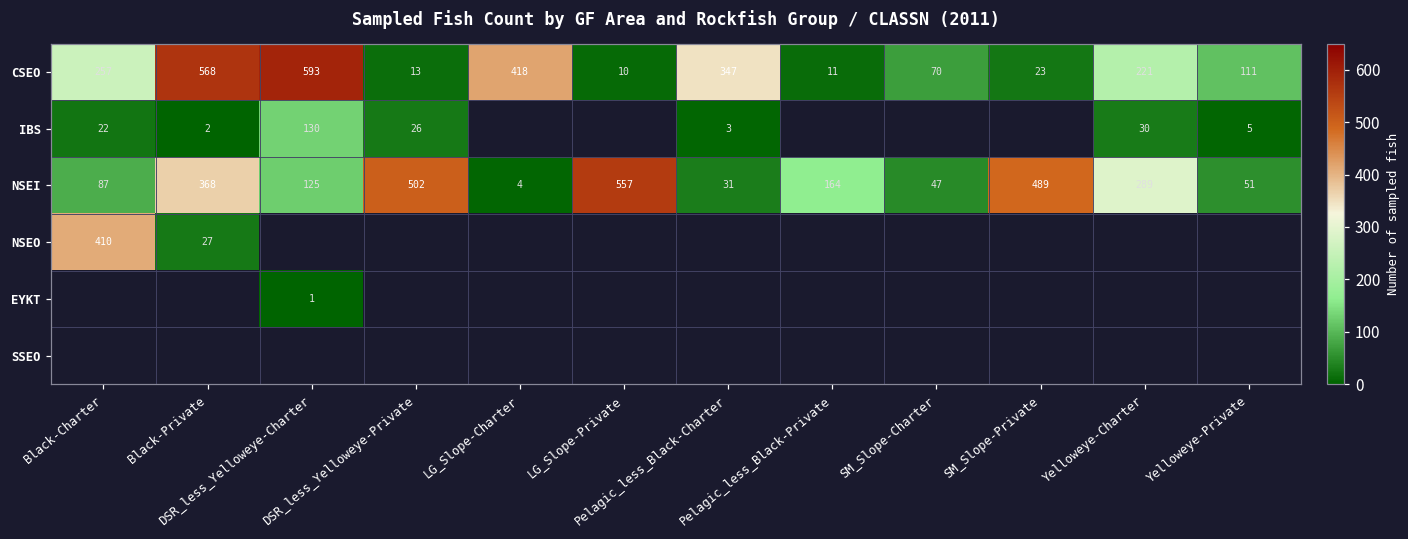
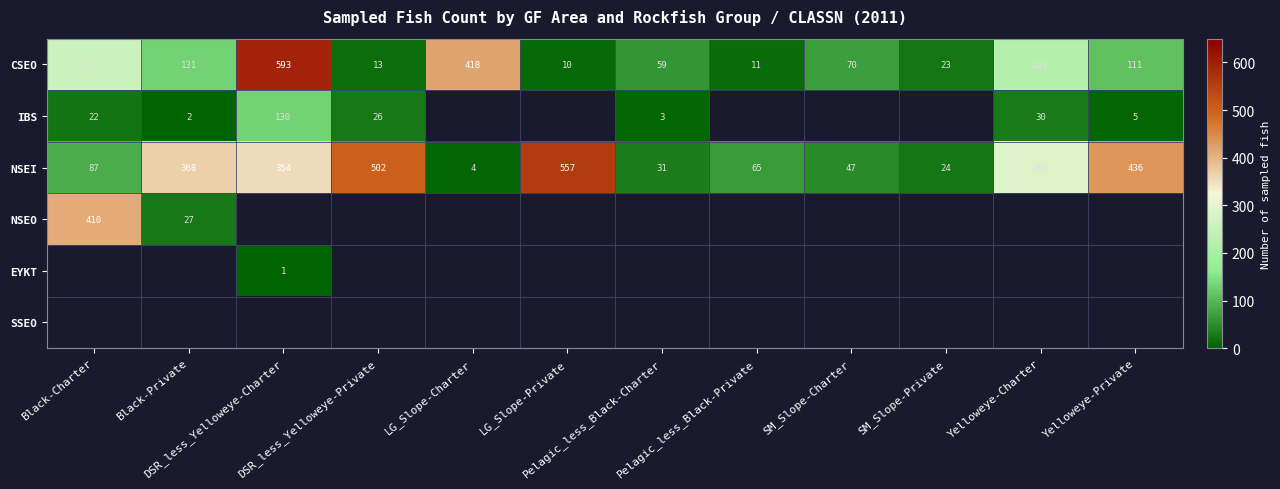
  {
    "CSEO": {
-     "Black-Private": 568,
+     "Black-Private": 131,
      "DSR_less_Yelloweye-Charter": 593,
      "DSR_less_Yelloweye-Private": 13,
      "LG_Slope-Charter": 418,
      "LG_Slope-Private": 10,
-     "Pelagic_less_Black-Charter": 347,
+     "Pelagic_less_Black-Charter": 59,
      "Pelagic_less_Black-Private": 11,
      "SM_Slope-Charter": 70,
      "SM_Slope-Private": 23,
      "Yelloweye-Charter": 221,
      "Yelloweye-Private": 111
    },
    "IBS": {
      "Black-Charter": 22,
      "Black-Private": 2,
      "DSR_less_Yelloweye-Charter": 130,
      "DSR_less_Yelloweye-Private": 26,
      "Pelagic_less_Black-Charter": 3,
      "Yelloweye-Charter": 30,
      "Yelloweye-Private": 5
    },
    "NSEI": {
      "Black-Charter": 87,
      "Black-Private": 368,
-     "DSR_less_Yelloweye-Charter": 125,
+     "DSR_less_Yelloweye-Charter": 354,
      "DSR_less_Yelloweye-Private": 502,
      "LG_Slope-Charter": 4,
      "LG_Slope-Private": 557,
      "Pelagic_less_Black-Charter": 31,
-     "Pelagic_less_Black-Private": 164,
+     "Pelagic_less_Black-Private": 65,
      "SM_Slope-Charter": 47,
-     "SM_Slope-Private": 489,
-     "Yelloweye-Private": 51
+     "SM_Slope-Private": 24,
+     "Yelloweye-Private": 436
    },
    "NSEO": {
      "Black-Charter": 410,
      "Black-Private": 27
    },
    "EYKT": {
      "DSR_less_Yelloweye-Charter": 1
    }
  }
